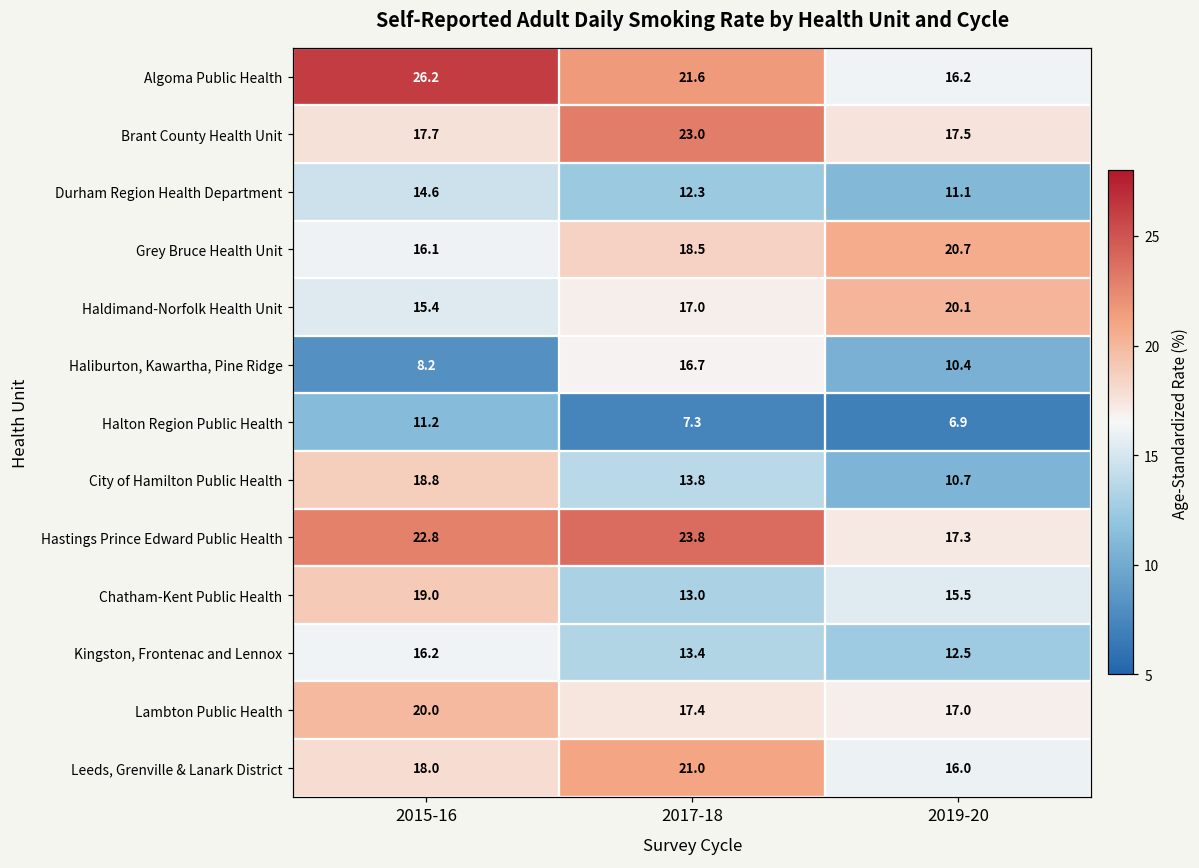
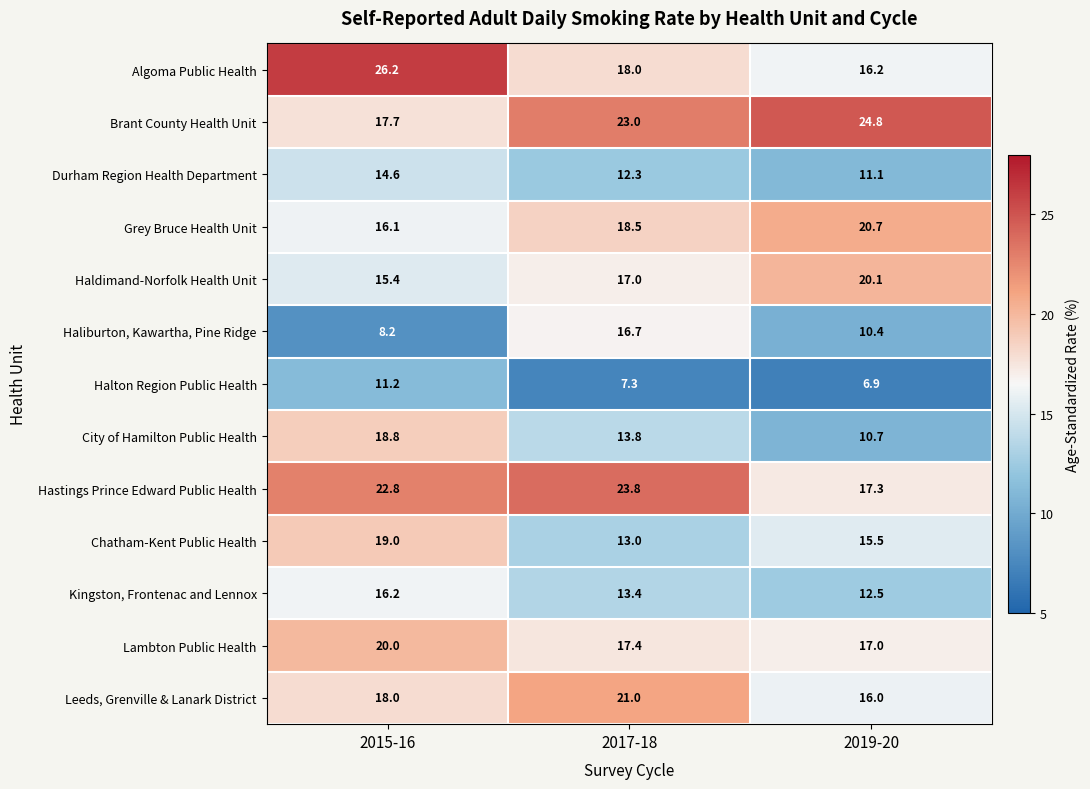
  {
    "Algoma Public Health": {
      "2015-16": 26.2,
-     "2017-18": 21.6,
+     "2017-18": 18.0,
      "2019-20": 16.2
    },
    "Brant County Health Unit": {
      "2015-16": 17.7,
      "2017-18": 23.0,
-     "2019-20": 17.5
+     "2019-20": 24.8
    },
    "Durham Region Health Department": {
      "2015-16": 14.6,
      "2017-18": 12.3,
      "2019-20": 11.1
    },
    "Grey Bruce Health Unit": {
      "2015-16": 16.1,
      "2017-18": 18.5,
      "2019-20": 20.7
    },
    "Haldimand-Norfolk Health Unit": {
      "2015-16": 15.4,
      "2017-18": 17.0,
      "2019-20": 20.1
    },
    "Haliburton, Kawartha, Pine Ridge": {
      "2015-16": 8.2,
      "2017-18": 16.7,
      "2019-20": 10.4
    },
    "Halton Region Public Health": {
      "2015-16": 11.2,
      "2017-18": 7.3,
      "2019-20": 6.9
    },
    "City of Hamilton Public Health": {
      "2015-16": 18.8,
      "2017-18": 13.8,
      "2019-20": 10.7
    },
    "Hastings Prince Edward Public Health": {
      "2015-16": 22.8,
      "2017-18": 23.8,
      "2019-20": 17.3
    },
    "Chatham-Kent Public Health": {
      "2015-16": 19.0,
      "2017-18": 13.0,
      "2019-20": 15.5
    },
    "Kingston, Frontenac and Lennox": {
      "2015-16": 16.2,
      "2017-18": 13.4,
      "2019-20": 12.5
    },
    "Lambton Public Health": {
      "2015-16": 20.0,
      "2017-18": 17.4,
      "2019-20": 17.0
    },
    "Leeds, Grenville & Lanark District": {
      "2015-16": 18.0,
      "2017-18": 21.0,
      "2019-20": 16.0
    }
  }
